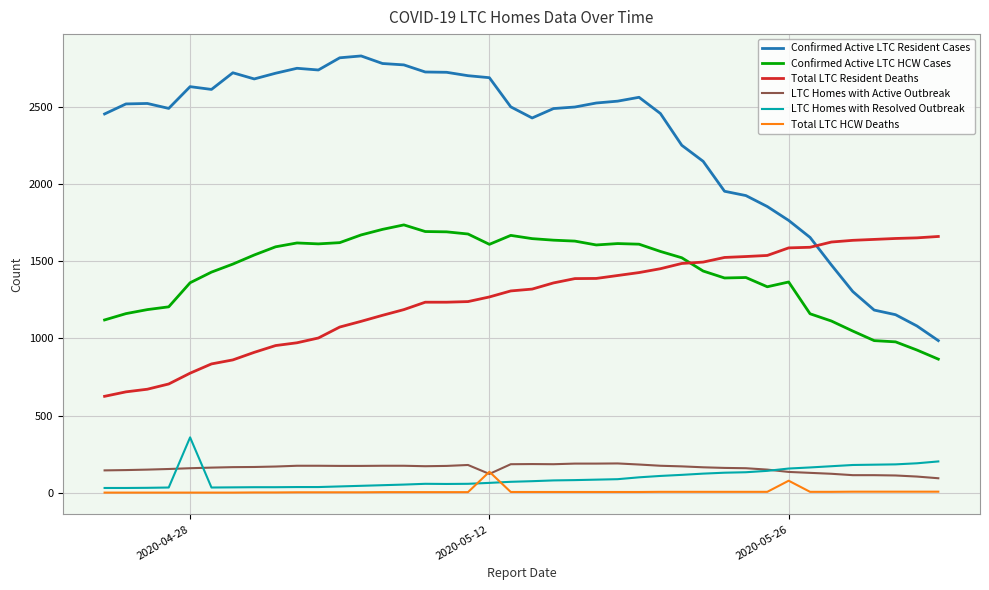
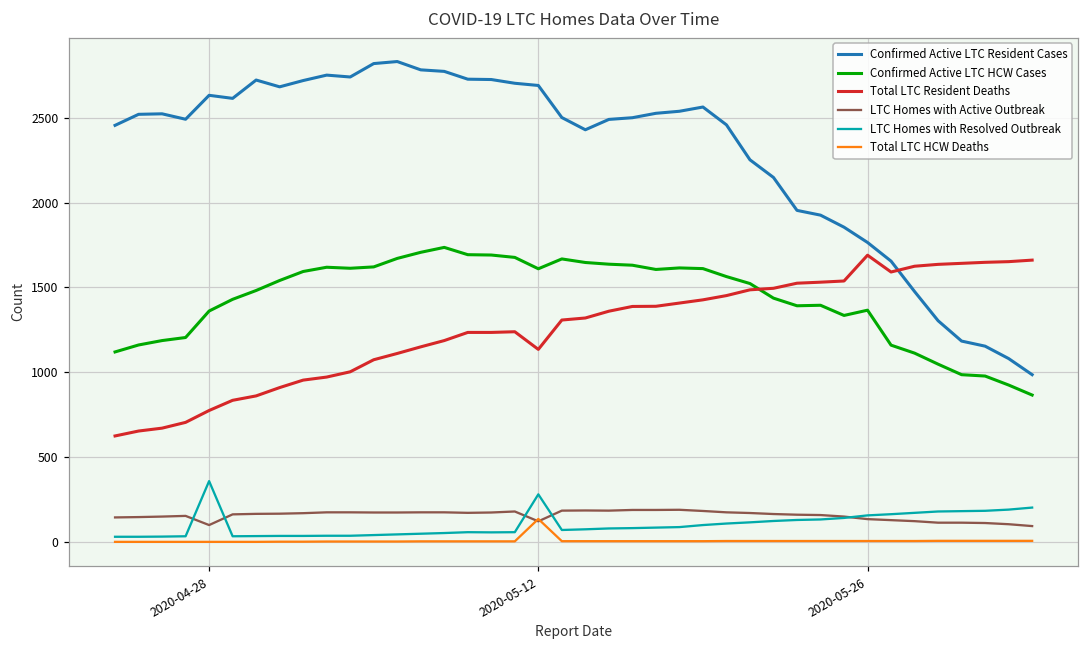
  {
    "Confirmed Active LTC Resident Cases": {
      "2020-04-28": 2630,
      "2020-05-12": 2690,
      "2020-05-26": 1770
    },
    "Confirmed Active LTC HCW Cases": {
      "2020-04-28": 1360,
      "2020-05-12": 1610,
      "2020-05-26": 1370
    },
    "Total LTC Resident Deaths": {
      "2020-04-28": 780,
-     "2020-05-12": 1270,
-     "2020-05-26": 1590
+     "2020-05-12": 1140,
+     "2020-05-26": 1690
    },
    "LTC Homes with Active Outbreak": {
-     "2020-04-28": 160,
+     "2020-04-28": 100,
      "2020-05-26": 140
    },
    "LTC Homes with Resolved Outbreak": {
      "2020-04-28": 360,
-     "2020-05-12": 60,
+     "2020-05-12": 280,
      "2020-05-26": 160
    },
    "Total LTC HCW Deaths": {
      "2020-04-28": 0,
-     "2020-05-26": 80
+     "2020-05-26": 10
    }
  }
